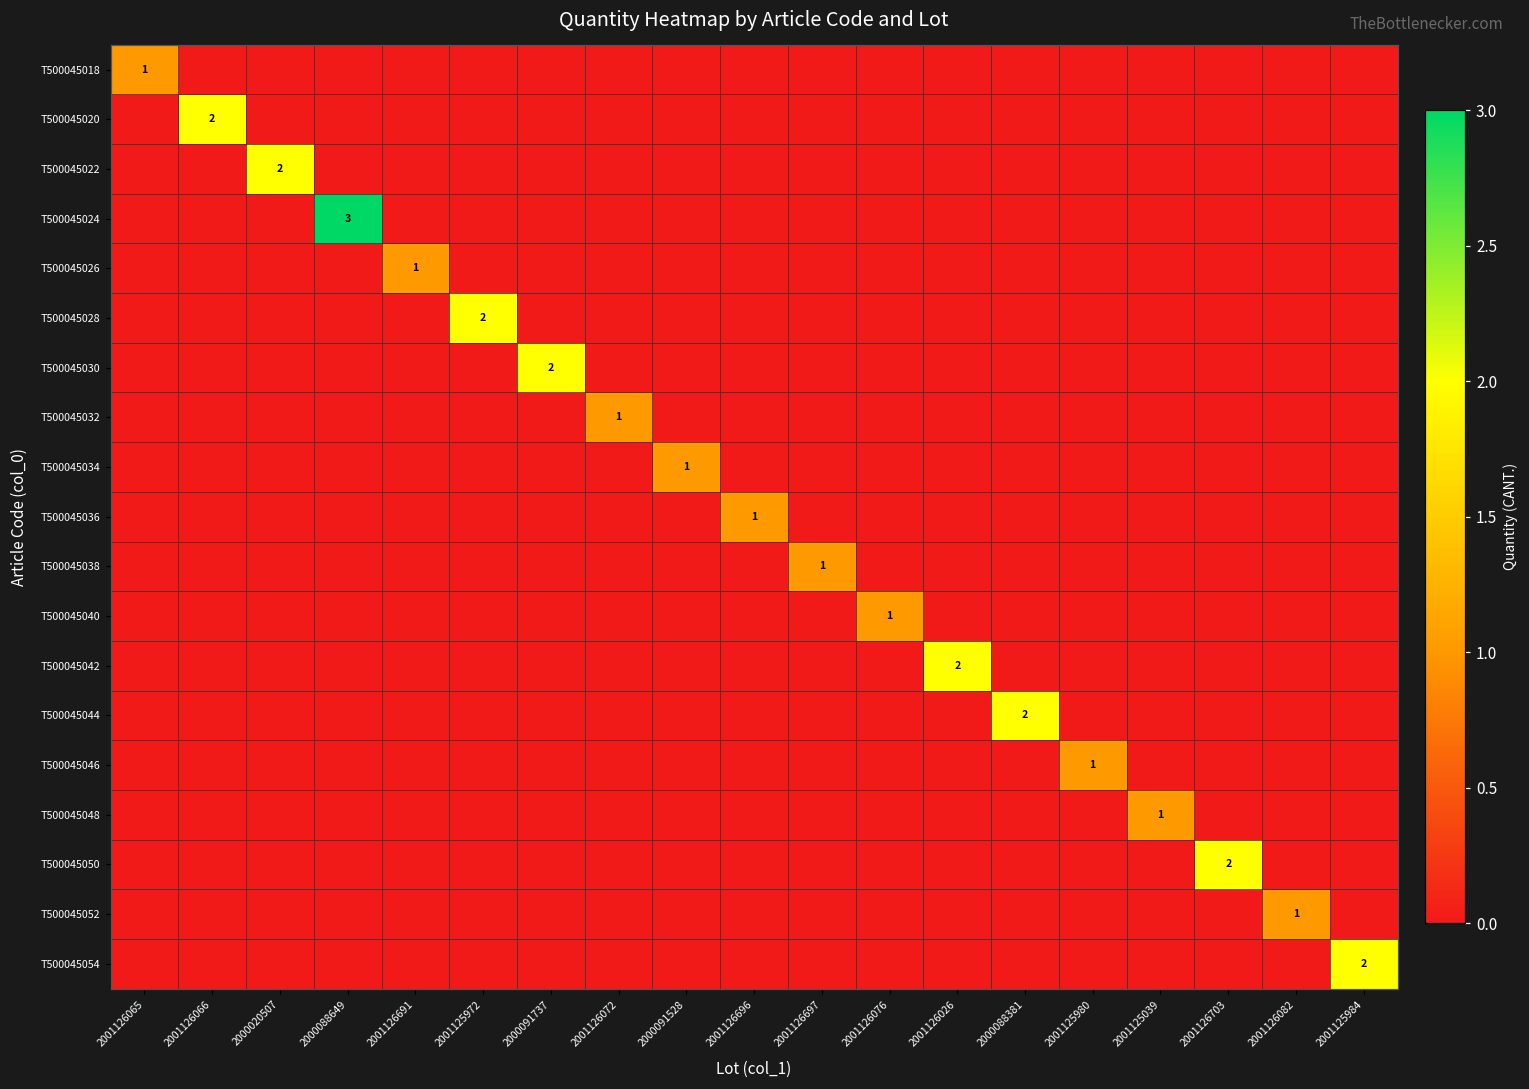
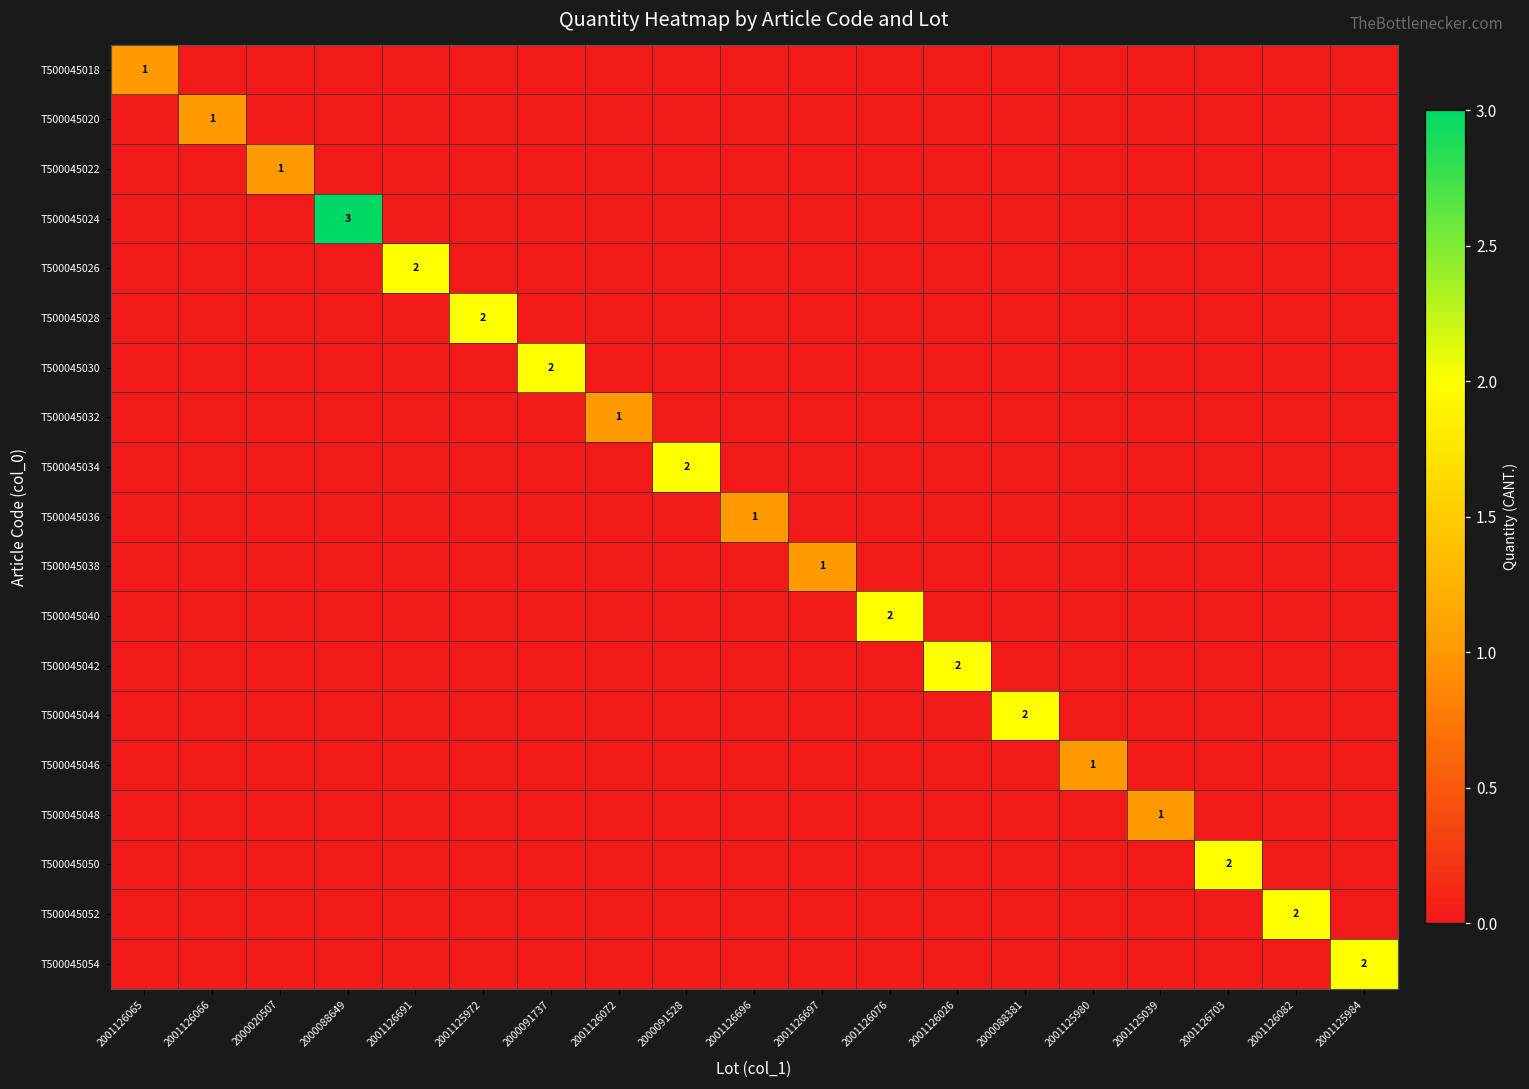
  {
    "T500045018": {
      "2001126065": 1
    },
    "T500045020": {
-     "2001126066": 2
+     "2001126066": 1
    },
    "T500045022": {
-     "2000020507": 2
+     "2000020507": 1
    },
    "T500045024": {
      "2000088649": 3
    },
    "T500045026": {
-     "2001126691": 1
+     "2001126691": 2
    },
    "T500045028": {
      "2001125972": 2
    },
    "T500045030": {
      "2000091737": 2
    },
    "T500045032": {
      "2001126072": 1
    },
    "T500045034": {
-     "2000091528": 1
+     "2000091528": 2
    },
    "T500045036": {
      "2001126696": 1
    },
    "T500045038": {
      "2001126697": 1
    },
    "T500045040": {
-     "2001126076": 1
+     "2001126076": 2
    },
    "T500045042": {
      "2001126026": 2
    },
    "T500045044": {
      "2000088381": 2
    },
    "T500045046": {
      "2001125980": 1
    },
    "T500045048": {
      "2001125039": 1
    },
    "T500045050": {
      "2001126703": 2
    },
    "T500045052": {
-     "2001126082": 1
+     "2001126082": 2
    },
    "T500045054": {
      "2001125984": 2
    }
  }
